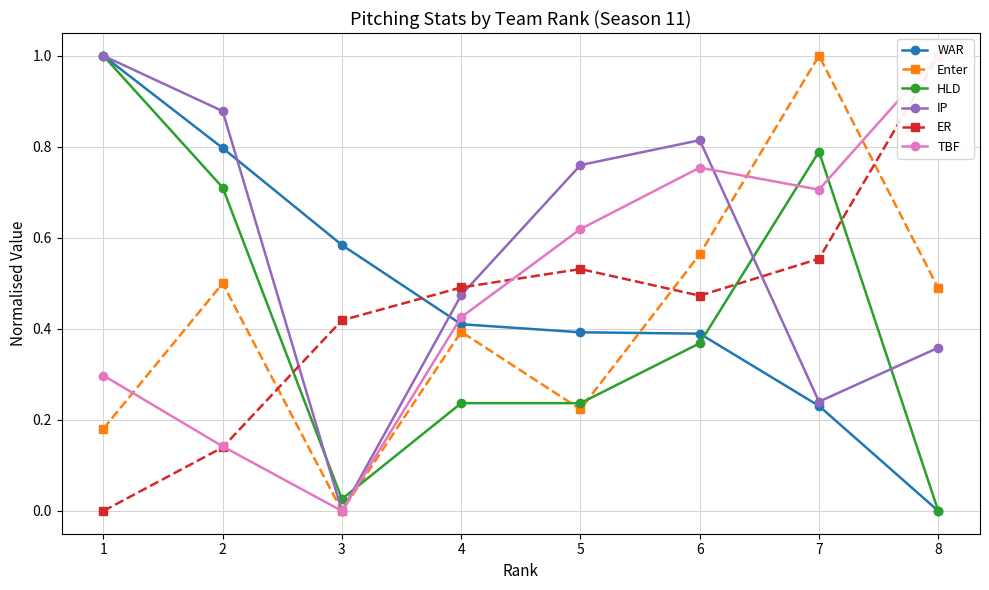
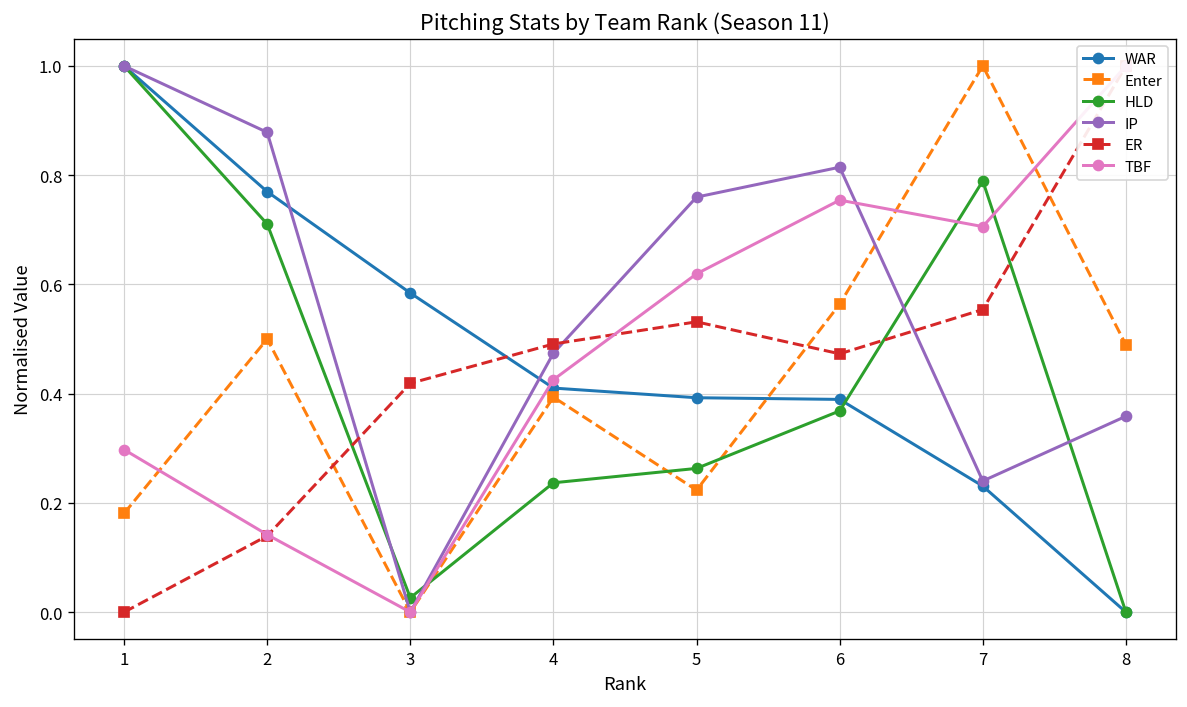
  {
    "WAR": {
-     "2": 0.80,
+     "2": 0.77,
      "3": 0.58,
      "4": 0.41,
      "5": 0.39,
      "6": 0.39,
      "7": 0.23
    },
    "Enter": {
      "1": 0.18,
      "2": 0.50,
      "4": 0.39,
      "5": 0.22,
      "6": 0.56,
      "7": 1.00,
      "8": 0.49
    },
    "HLD": {
      "2": 0.71,
      "3": 0.03,
      "4": 0.24,
-     "5": 0.24,
+     "5": 0.26,
      "6": 0.37,
      "7": 0.79
    },
    "IP": {
      "2": 0.88,
      "4": 0.47,
      "5": 0.76,
      "6": 0.81,
      "7": 0.24,
      "8": 0.36
    },
    "ER": {
      "1": 0.00,
      "3": 0.42,
      "4": 0.49,
      "5": 0.53,
      "6": 0.47,
      "7": 0.55
    },
    "TBF": {
      "1": 0.30,
      "4": 0.43,
      "5": 0.62,
      "6": 0.75,
      "7": 0.71
    }
  }
